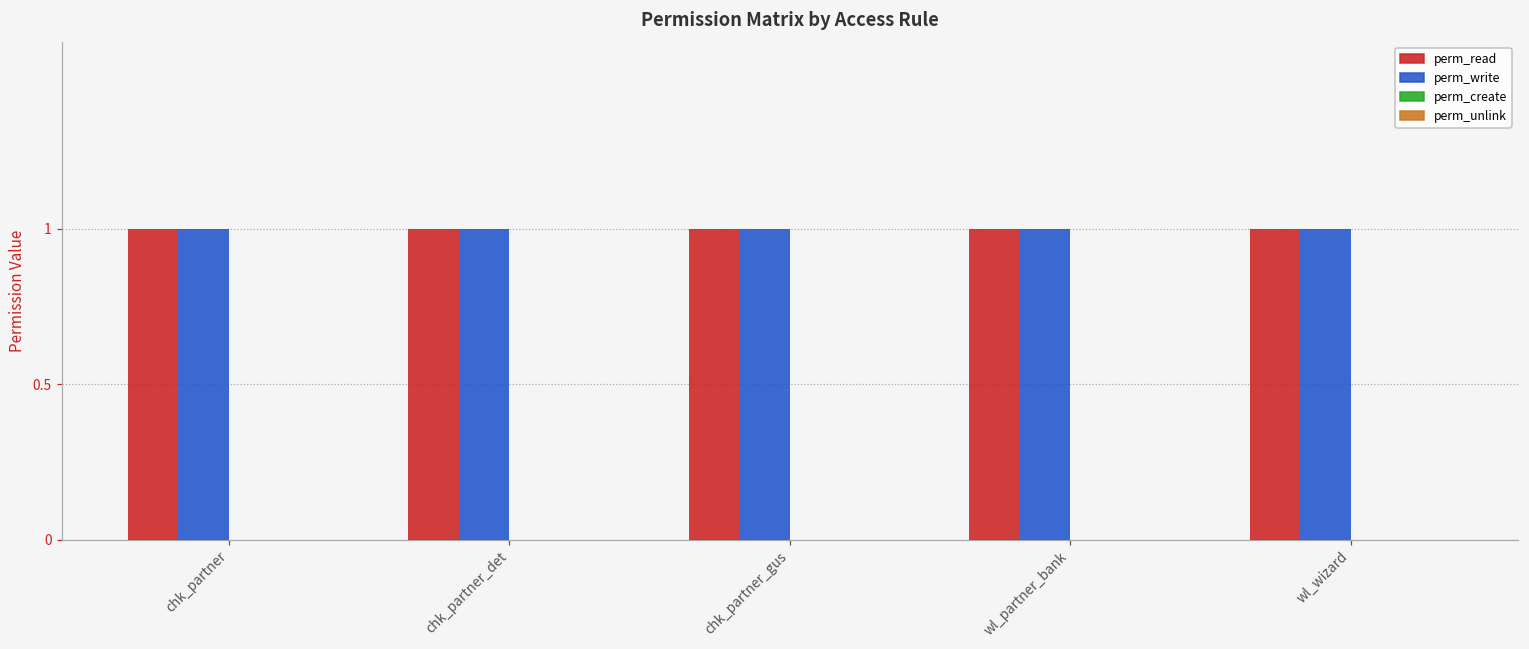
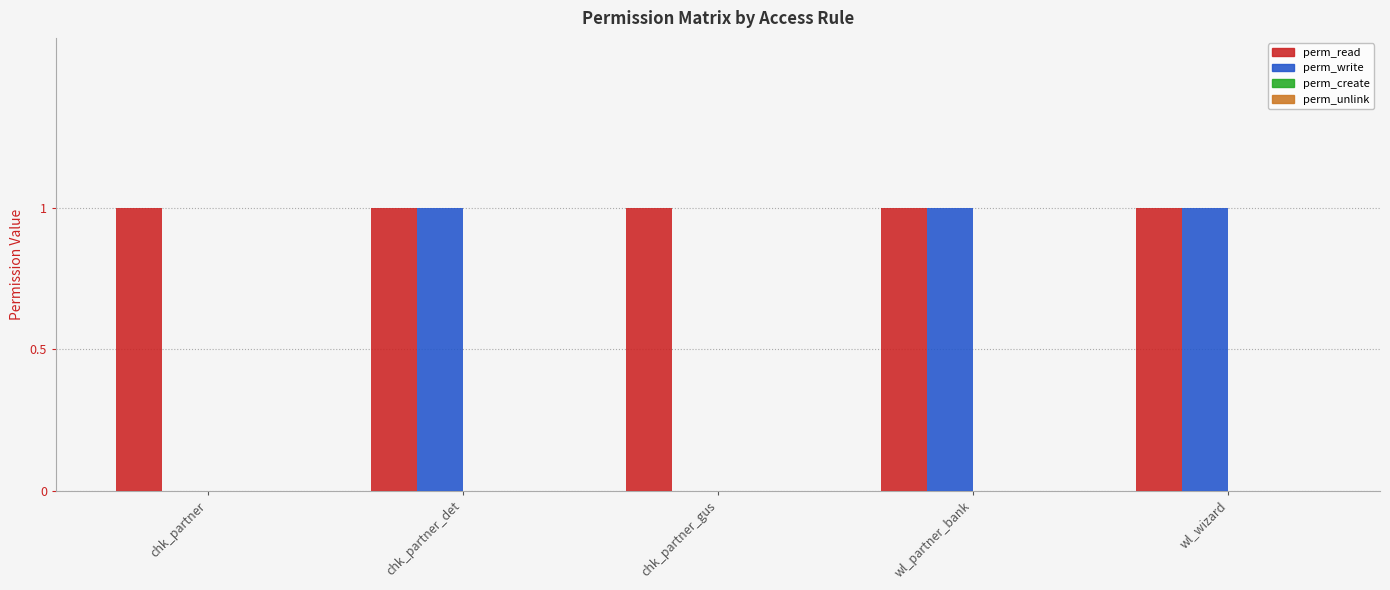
  {
    "perm_read": {
      "chk_partner": 1,
      "chk_partner_det": 1,
      "chk_partner_gus": 1,
      "wl_partner_bank": 1,
      "wl_wizard": 1
    },
    "perm_write": {
-     "chk_partner": 1,
+     "chk_partner": 0,
      "chk_partner_det": 1,
-     "chk_partner_gus": 1,
+     "chk_partner_gus": 0,
      "wl_partner_bank": 1,
      "wl_wizard": 1
    },
    "perm_create": {
      "chk_partner": 0,
      "chk_partner_det": 0,
      "chk_partner_gus": 0,
      "wl_partner_bank": 0,
      "wl_wizard": 0
    },
    "perm_unlink": {
      "chk_partner": 0,
      "chk_partner_det": 0,
      "chk_partner_gus": 0,
      "wl_partner_bank": 0,
      "wl_wizard": 0
    }
  }
